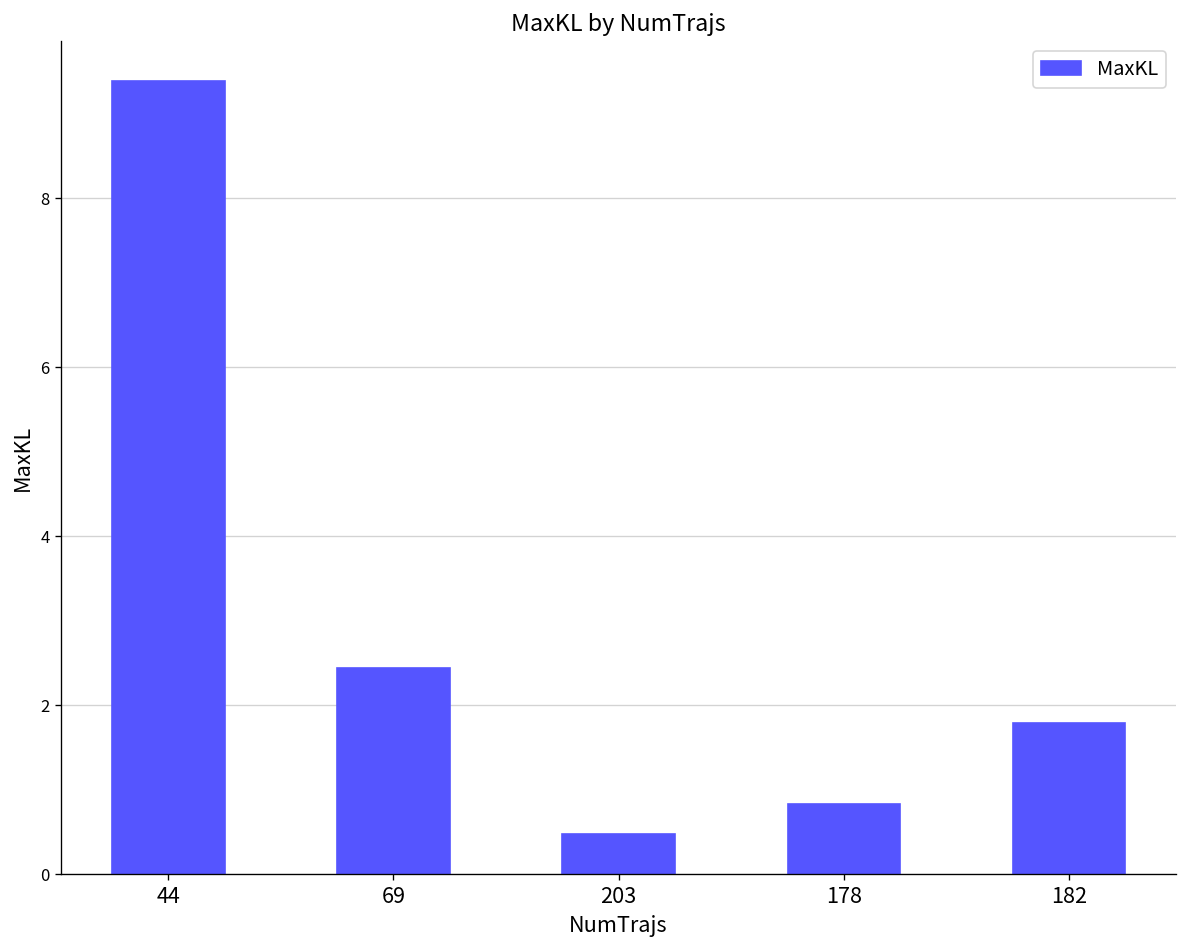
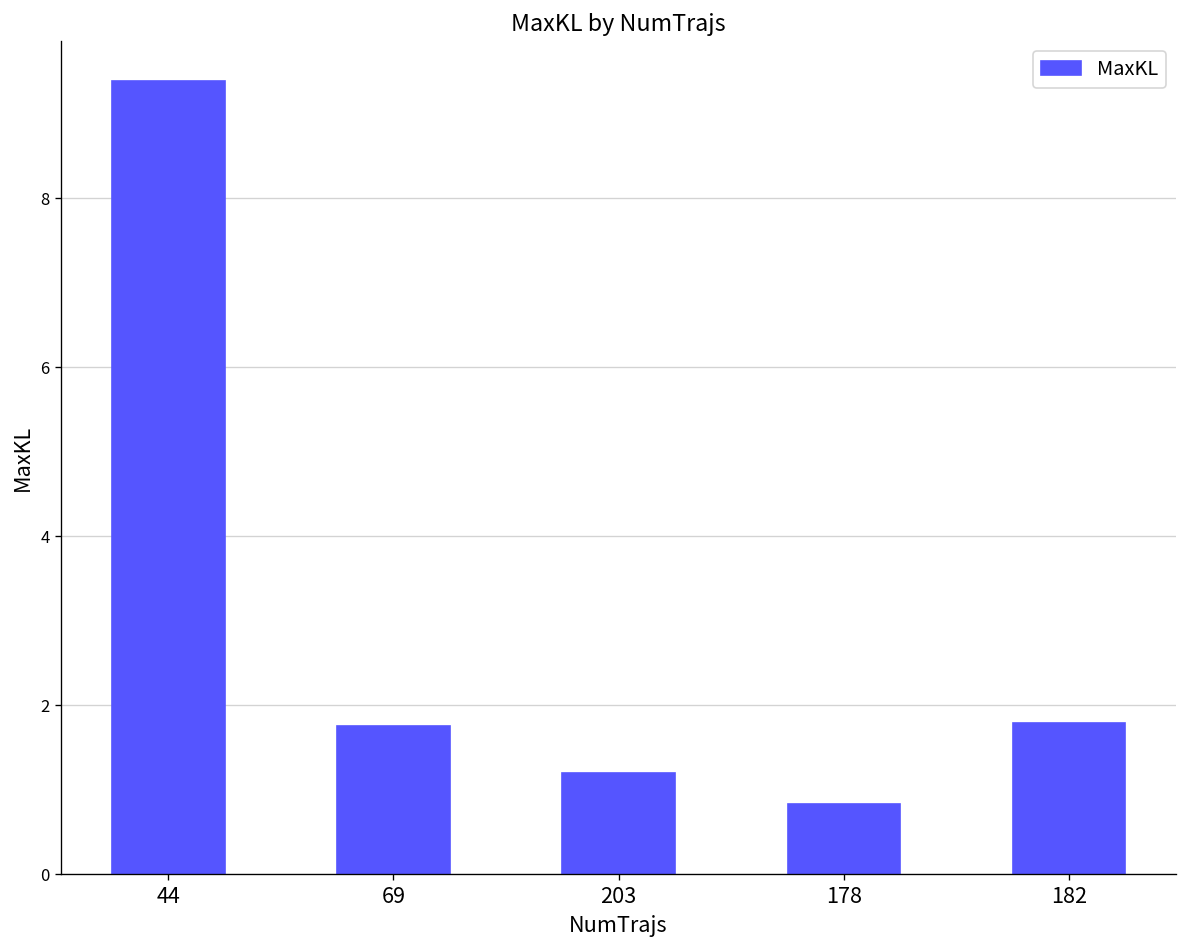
  {
    "44": 9.4,
-   "69": 2.4,
-   "203": 0.5,
+   "69": 1.8,
+   "203": 1.2,
    "178": 0.8,
    "182": 1.8
  }
